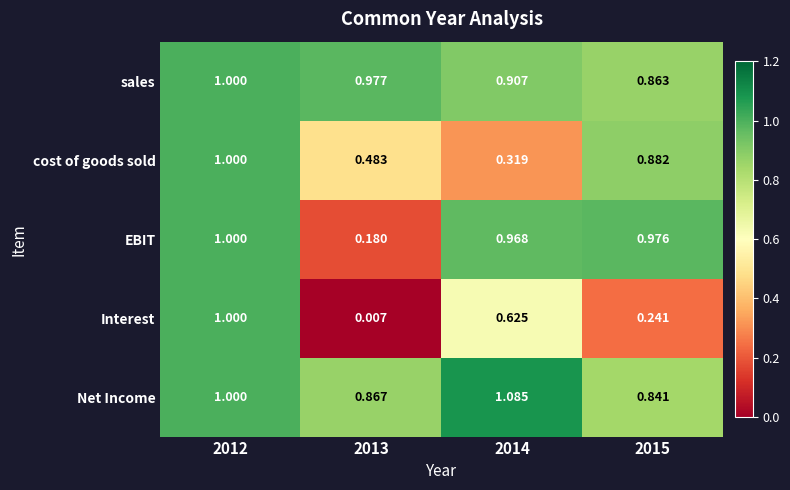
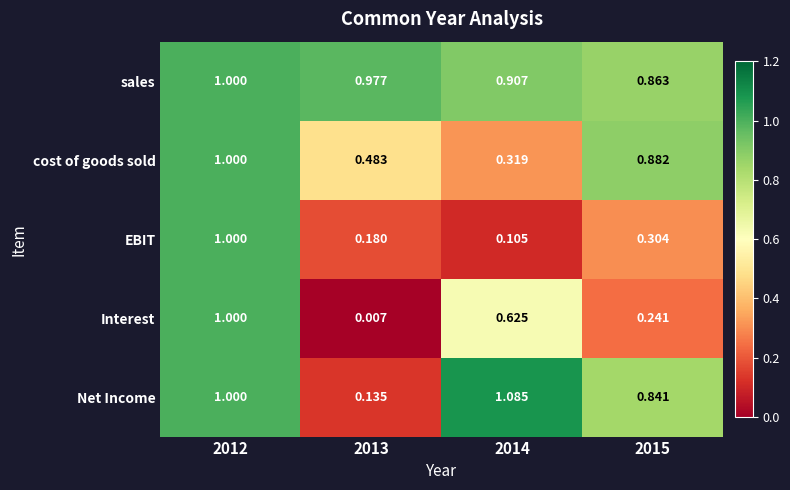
  {
    "sales": {
      "2012": 1.000,
      "2013": 0.977,
      "2014": 0.907,
      "2015": 0.863
    },
    "cost of goods sold": {
      "2012": 1.000,
      "2013": 0.483,
      "2014": 0.319,
      "2015": 0.882
    },
    "EBIT": {
      "2012": 1.000,
      "2013": 0.180,
-     "2014": 0.968,
-     "2015": 0.976
+     "2014": 0.105,
+     "2015": 0.304
    },
    "Interest": {
      "2012": 1.000,
      "2013": 0.007,
      "2014": 0.625,
      "2015": 0.241
    },
    "Net Income": {
      "2012": 1.000,
-     "2013": 0.867,
+     "2013": 0.135,
      "2014": 1.085,
      "2015": 0.841
    }
  }
